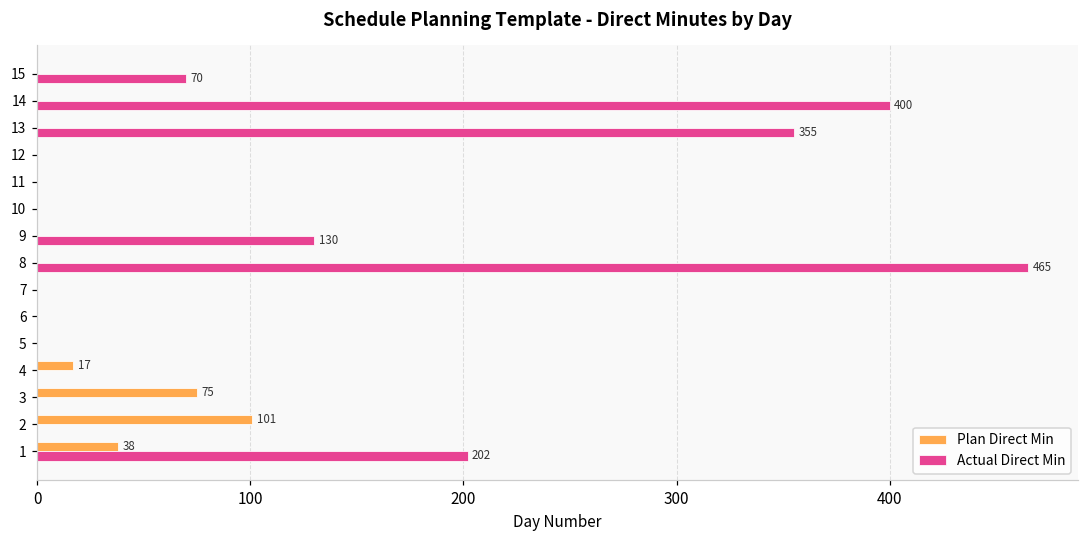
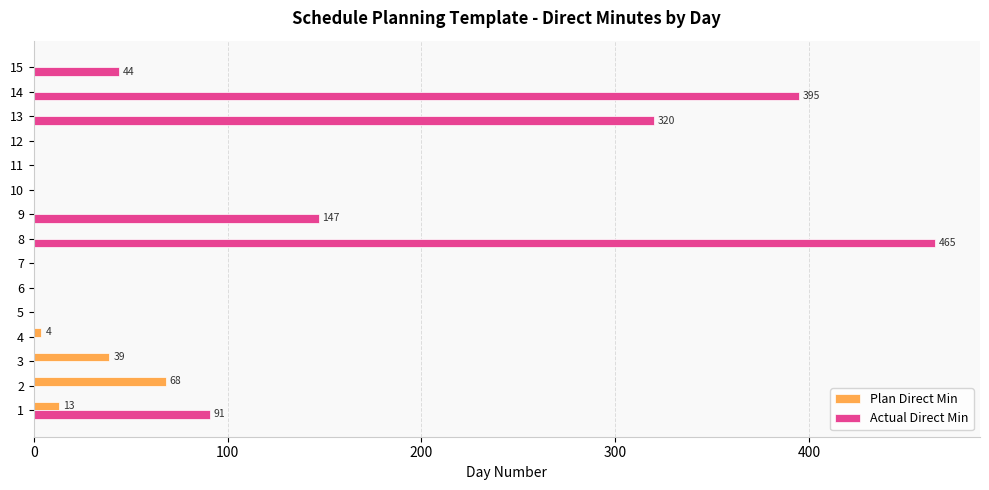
  {
    "Plan Direct Min": {
-     "4": 17,
-     "3": 75,
-     "2": 101,
-     "1": 38
+     "4": 4,
+     "3": 39,
+     "2": 68,
+     "1": 13
    },
    "Actual Direct Min": {
-     "15": 70,
-     "14": 400,
-     "13": 355,
-     "9": 130,
+     "15": 44,
+     "14": 395,
+     "13": 320,
+     "9": 147,
      "8": 465,
-     "1": 202
+     "1": 91
    }
  }
